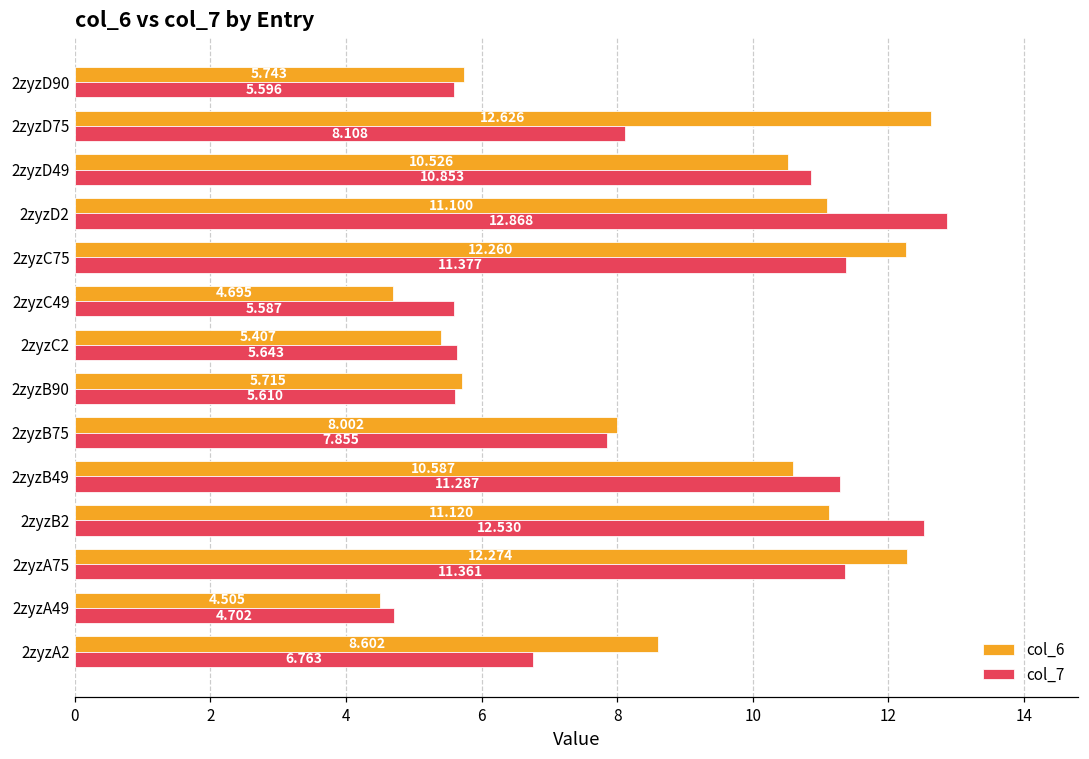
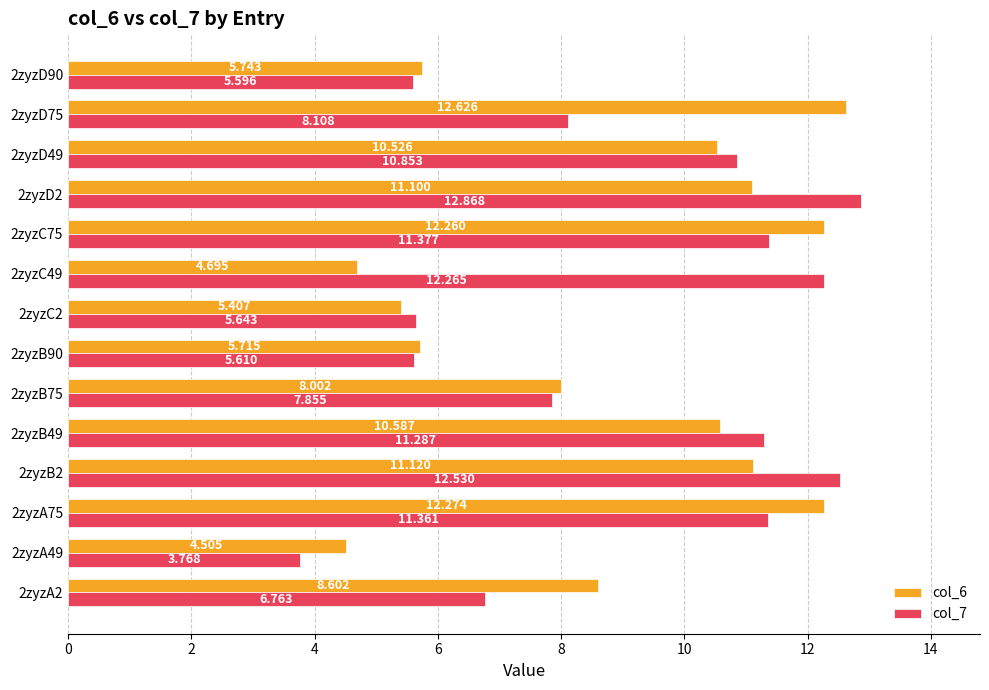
  {
    "col_6": {
      "2zyzD90": 5.743,
      "2zyzD75": 12.626,
      "2zyzD49": 10.526,
      "2zyzD2": 11.100,
      "2zyzC75": 12.260,
      "2zyzC49": 4.695,
      "2zyzC2": 5.407,
      "2zyzB90": 5.715,
      "2zyzB75": 8.002,
      "2zyzB49": 10.587,
      "2zyzB2": 11.120,
      "2zyzA75": 12.274,
      "2zyzA49": 4.505,
      "2zyzA2": 8.602
    },
    "col_7": {
      "2zyzD90": 5.596,
      "2zyzD75": 8.108,
      "2zyzD49": 10.853,
      "2zyzD2": 12.868,
      "2zyzC75": 11.377,
-     "2zyzC49": 5.587,
+     "2zyzC49": 12.265,
      "2zyzC2": 5.643,
      "2zyzB90": 5.610,
      "2zyzB75": 7.855,
      "2zyzB49": 11.287,
      "2zyzB2": 12.530,
      "2zyzA75": 11.361,
-     "2zyzA49": 4.702,
+     "2zyzA49": 3.768,
      "2zyzA2": 6.763
    }
  }
